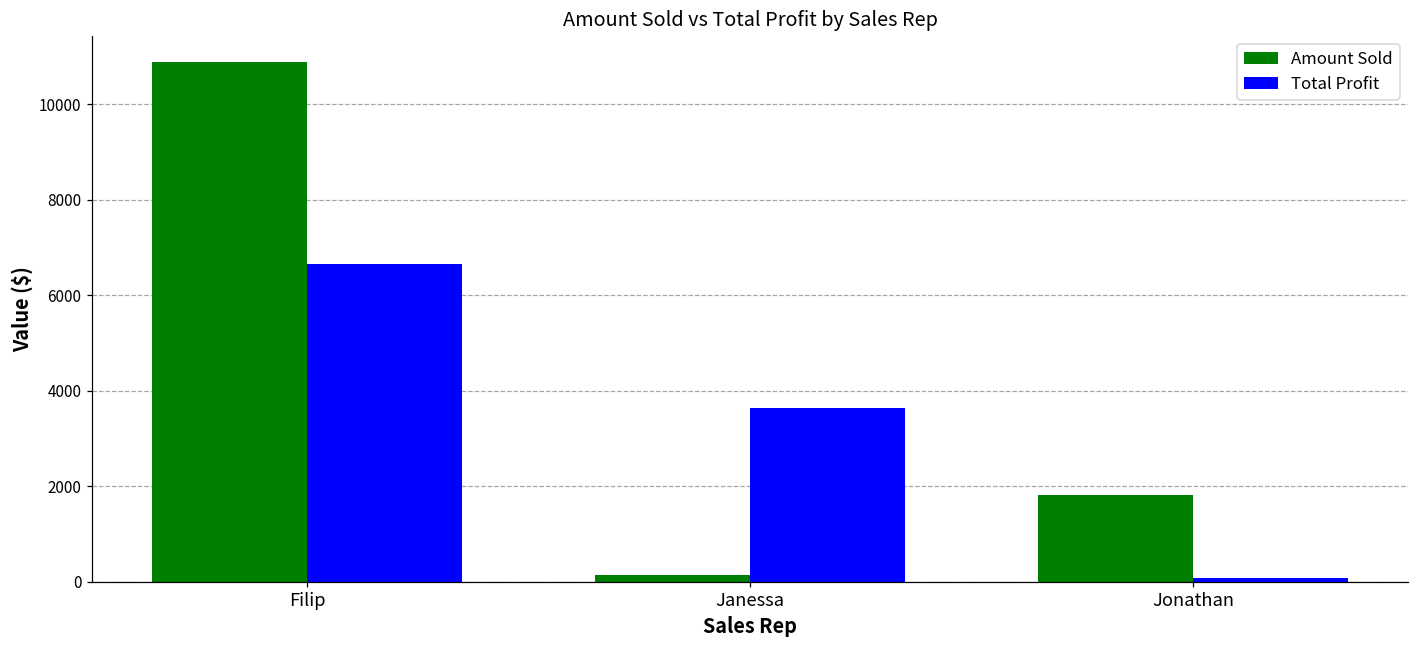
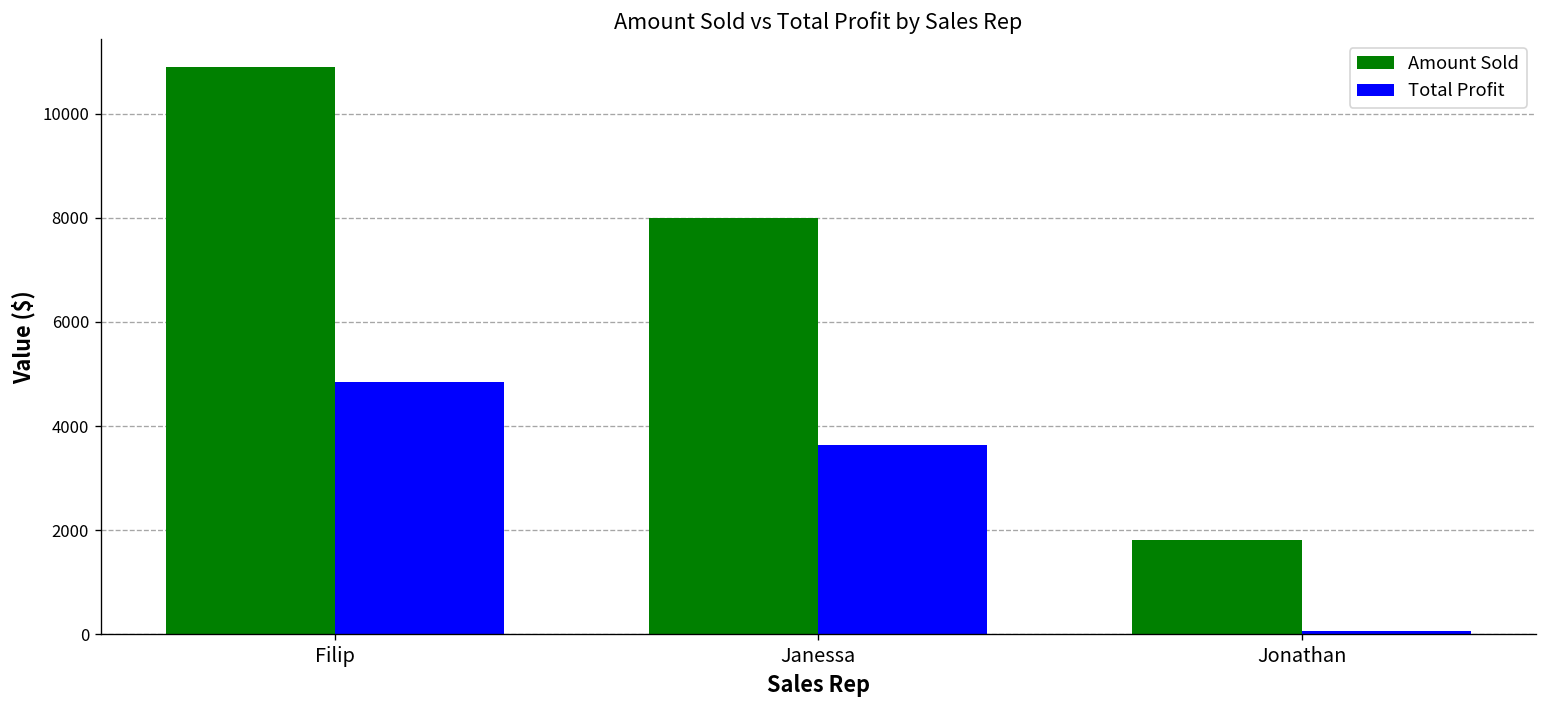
  {
    "Amount Sold": {
      "Filip": 10900,
-     "Janessa": 100,
+     "Janessa": 8000,
      "Jonathan": 1800
    },
    "Total Profit": {
-     "Filip": 6600,
+     "Filip": 4800,
      "Janessa": 3600,
      "Jonathan": 100
    }
  }
